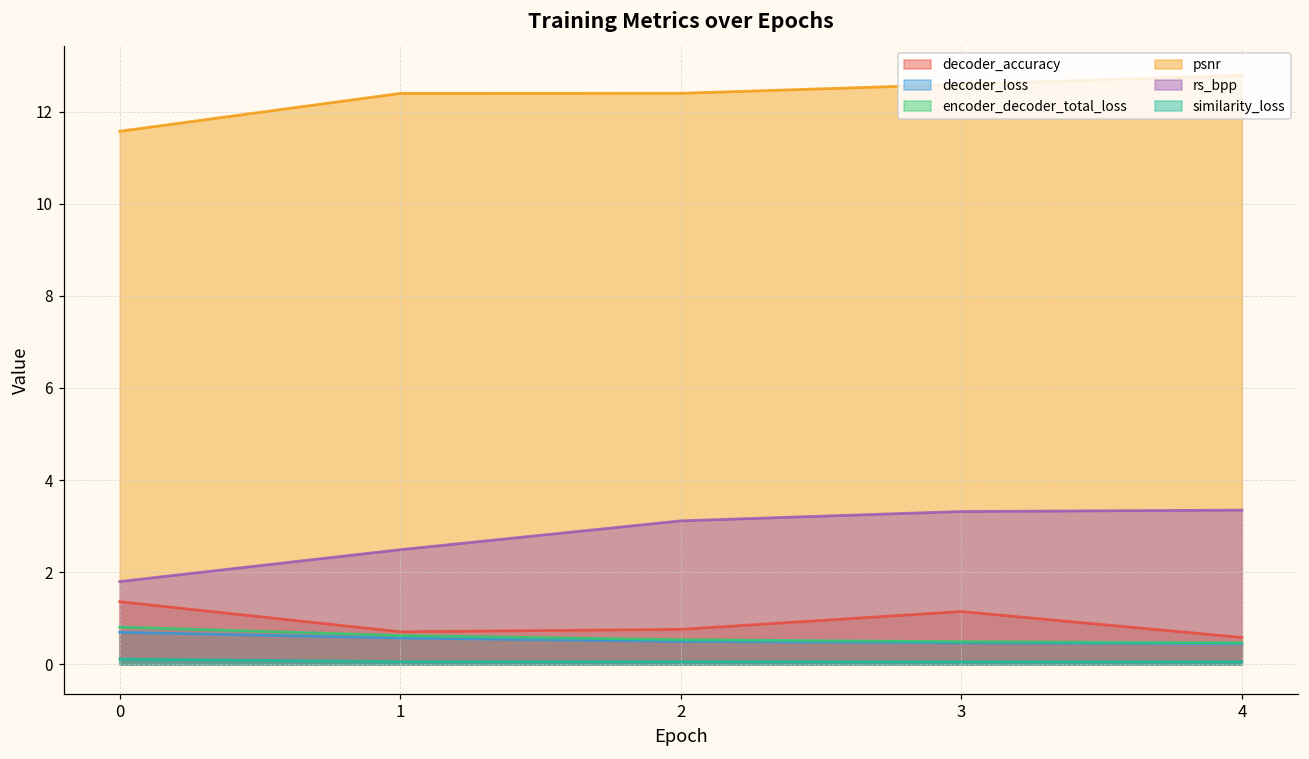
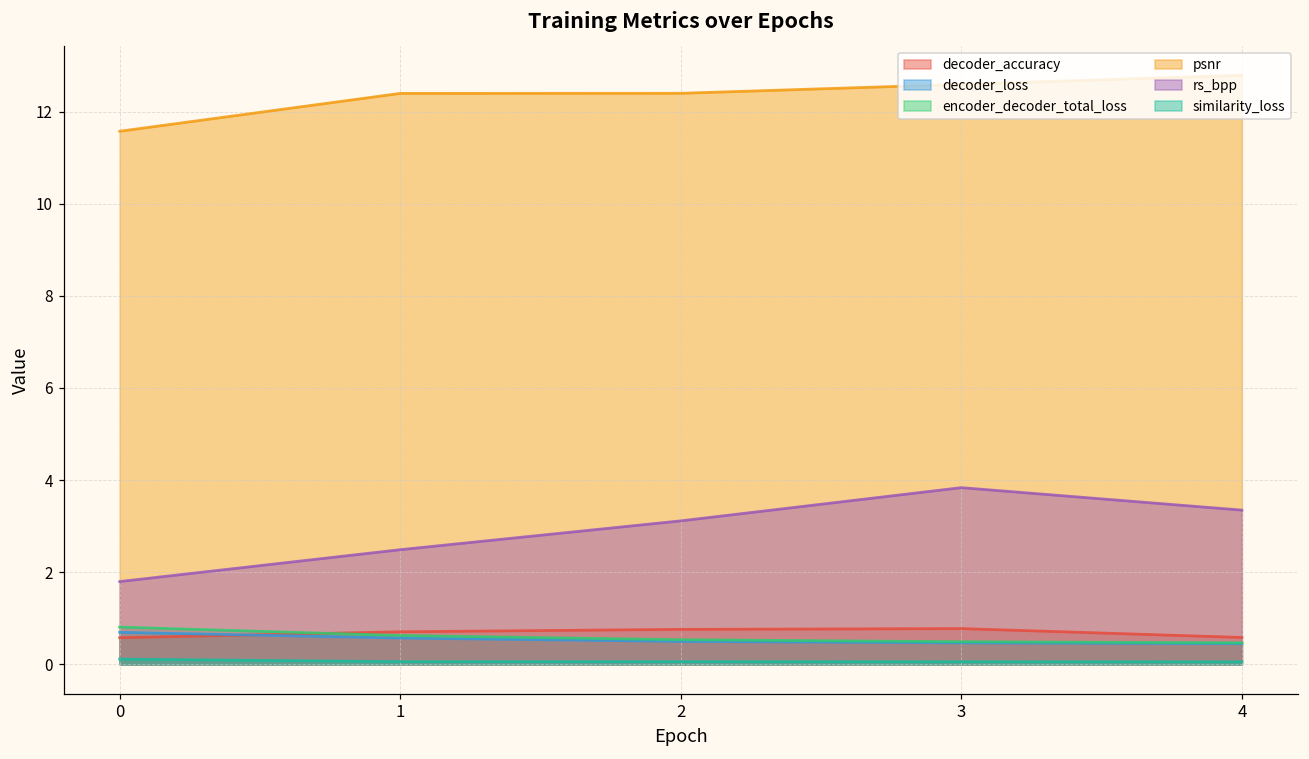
  {
    "decoder_accuracy": {
-     "0": 1.4,
+     "0": 0.6,
      "1": 0.7,
      "2": 0.8,
-     "3": 1.1,
+     "3": 0.8,
      "4": 0.6
    },
    "psnr": {
      "0": 11.6,
      "1": 12.4,
      "2": 12.4
    },
    "rs_bpp": {
      "0": 1.8,
      "1": 2.5,
      "2": 3.1,
-     "3": 3.3,
+     "3": 3.8,
      "4": 3.3
    }
  }
